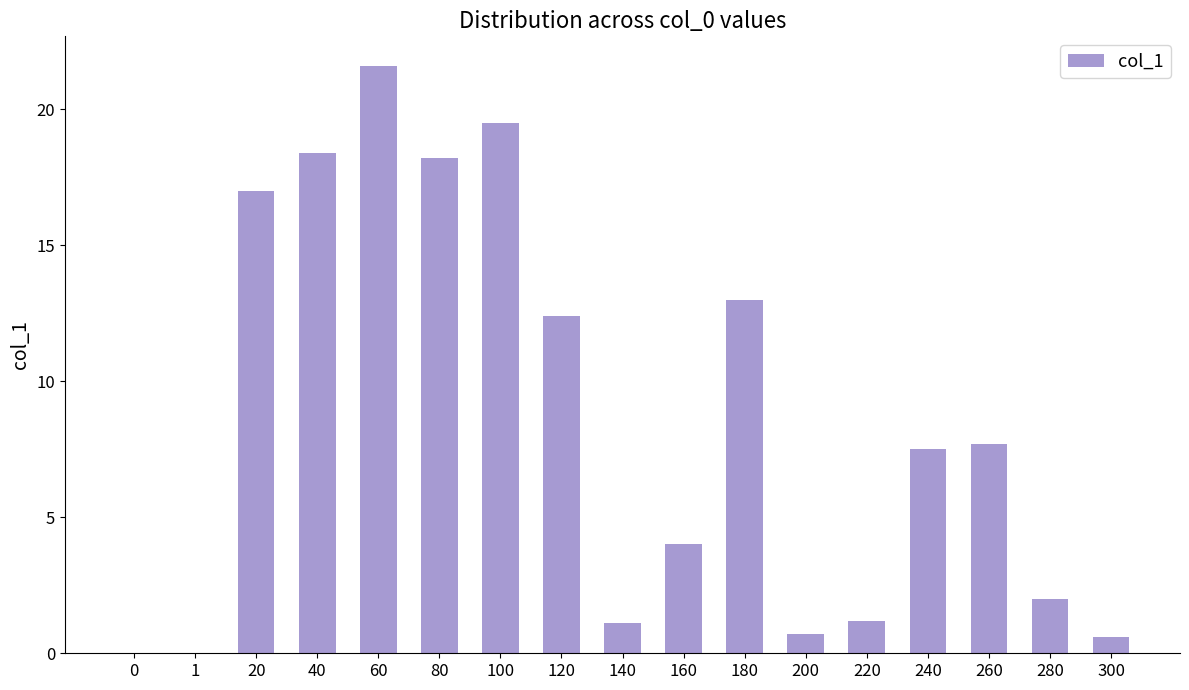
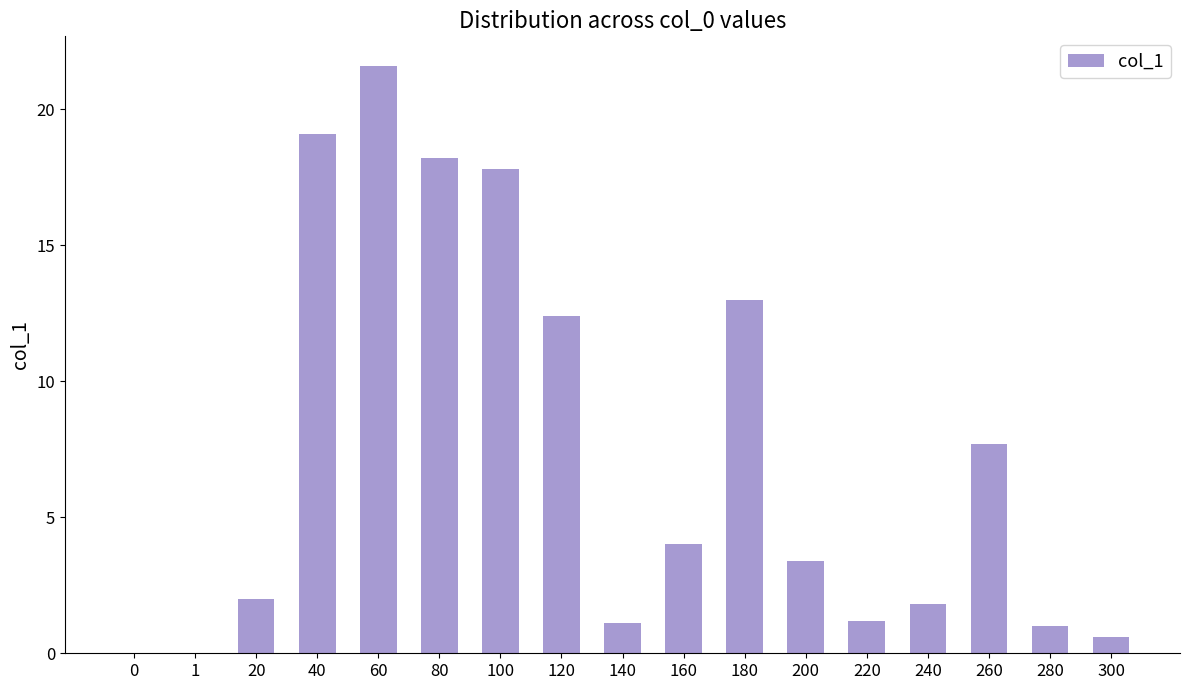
  {
    "0": 0.0,
    "1": 0.0,
-   "20": 17,
-   "40": 18.4,
+   "20": 2,
+   "40": 19.1,
    "60": 21.6,
    "80": 18.2,
-   "100": 19.5,
+   "100": 17.8,
    "120": 12.4,
    "140": 1.1,
    "160": 4.0,
    "180": 13.0,
-   "200": 0.7,
+   "200": 3.4,
    "220": 1.2,
-   "240": 7.5,
+   "240": 1.8,
    "260": 7.7,
-   "280": 2,
+   "280": 1,
    "300": 0.6
  }
